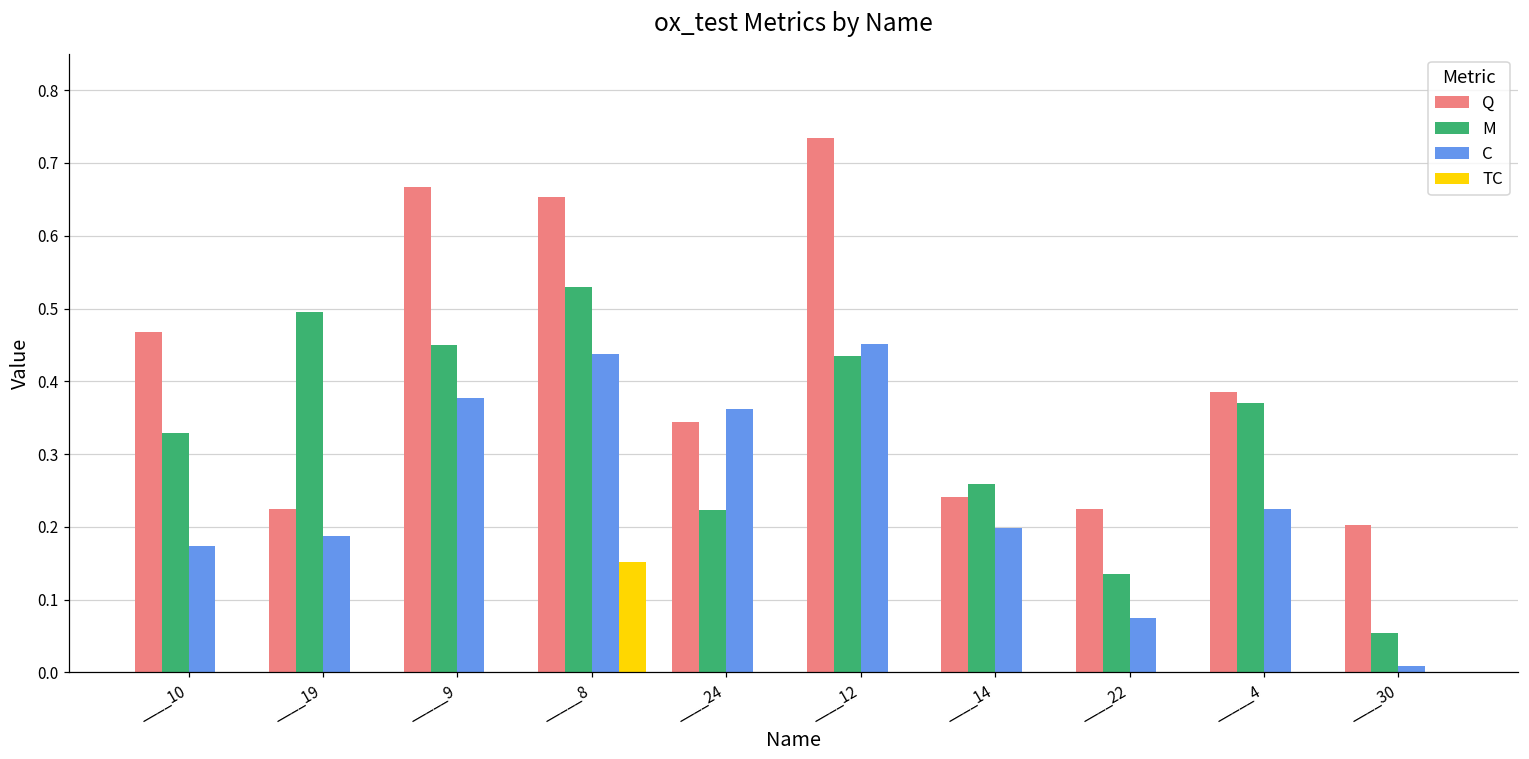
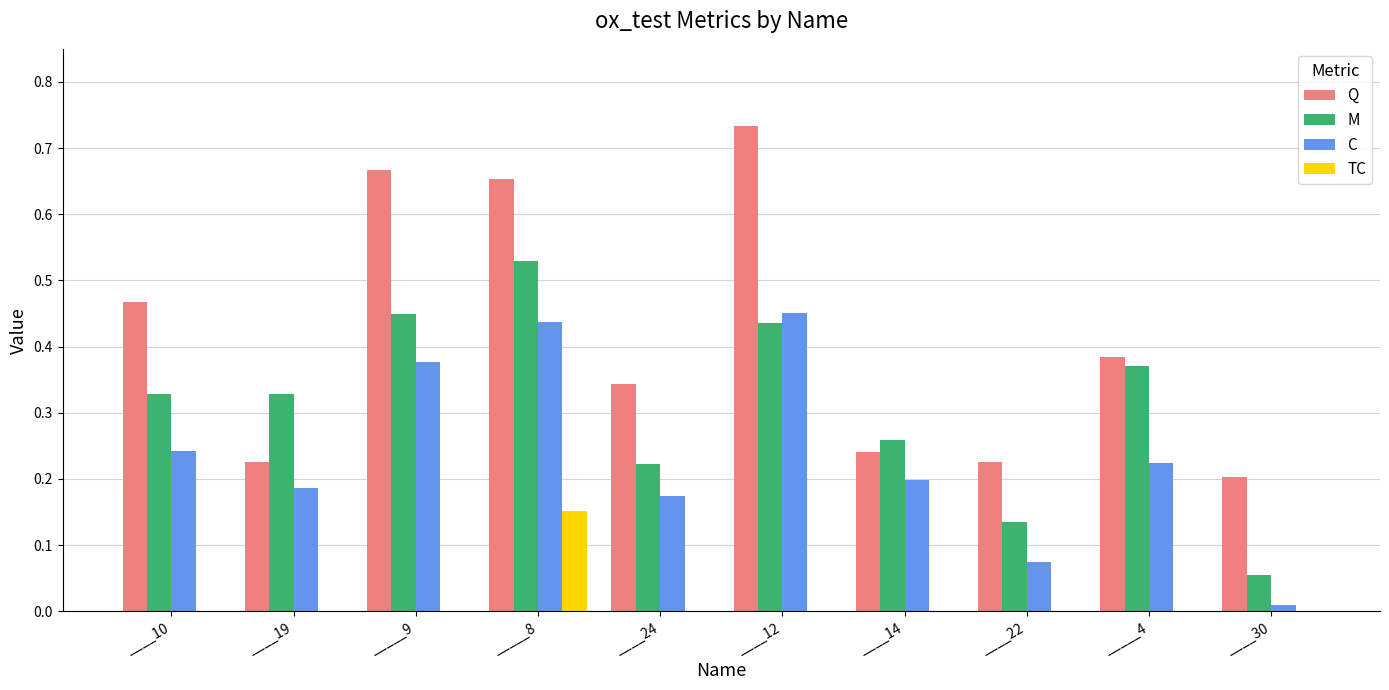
  {
    "Q": {
      "____10": 0.47,
      "____19": 0.23,
      "_____9": 0.67,
      "_____8": 0.65,
      "____24": 0.34,
      "____12": 0.73,
      "____14": 0.24,
      "____22": 0.23,
      "_____4": 0.39,
      "____30": 0.20
    },
    "M": {
      "____10": 0.33,
-     "____19": 0.50,
+     "____19": 0.33,
      "_____9": 0.45,
      "_____8": 0.53,
      "____24": 0.22,
      "____12": 0.44,
      "____14": 0.26,
      "____22": 0.14,
      "_____4": 0.37,
      "____30": 0.05
    },
    "C": {
-     "____10": 0.17,
+     "____10": 0.24,
      "____19": 0.19,
      "_____9": 0.38,
      "_____8": 0.44,
-     "____24": 0.36,
+     "____24": 0.18,
      "____12": 0.45,
      "____14": 0.20,
      "____22": 0.08,
      "_____4": 0.22,
      "____30": 0.01
    },
    "TC": {
      "____10": 0.00,
      "____19": 0.00,
      "_____9": 0.00,
      "_____8": 0.15,
      "____24": 0.00,
      "____12": 0.00,
      "____14": 0.00,
      "____22": 0.00,
      "_____4": 0.00,
      "____30": 0.00
    }
  }
